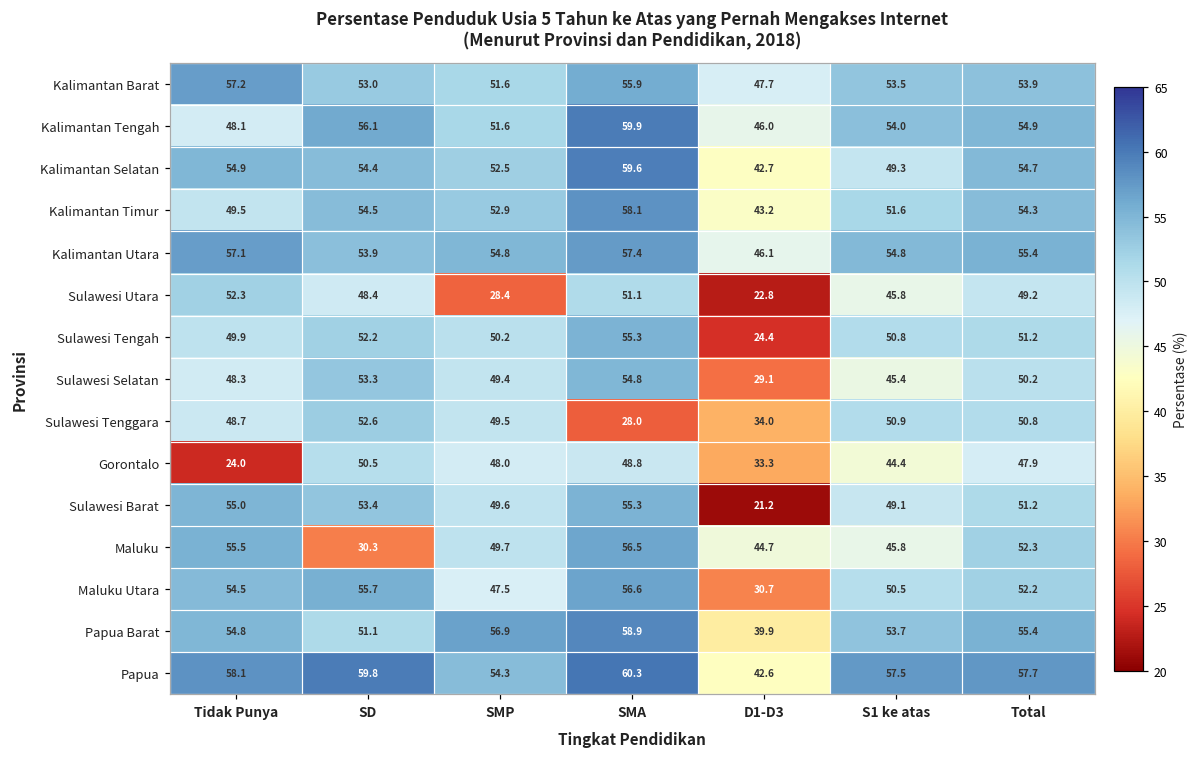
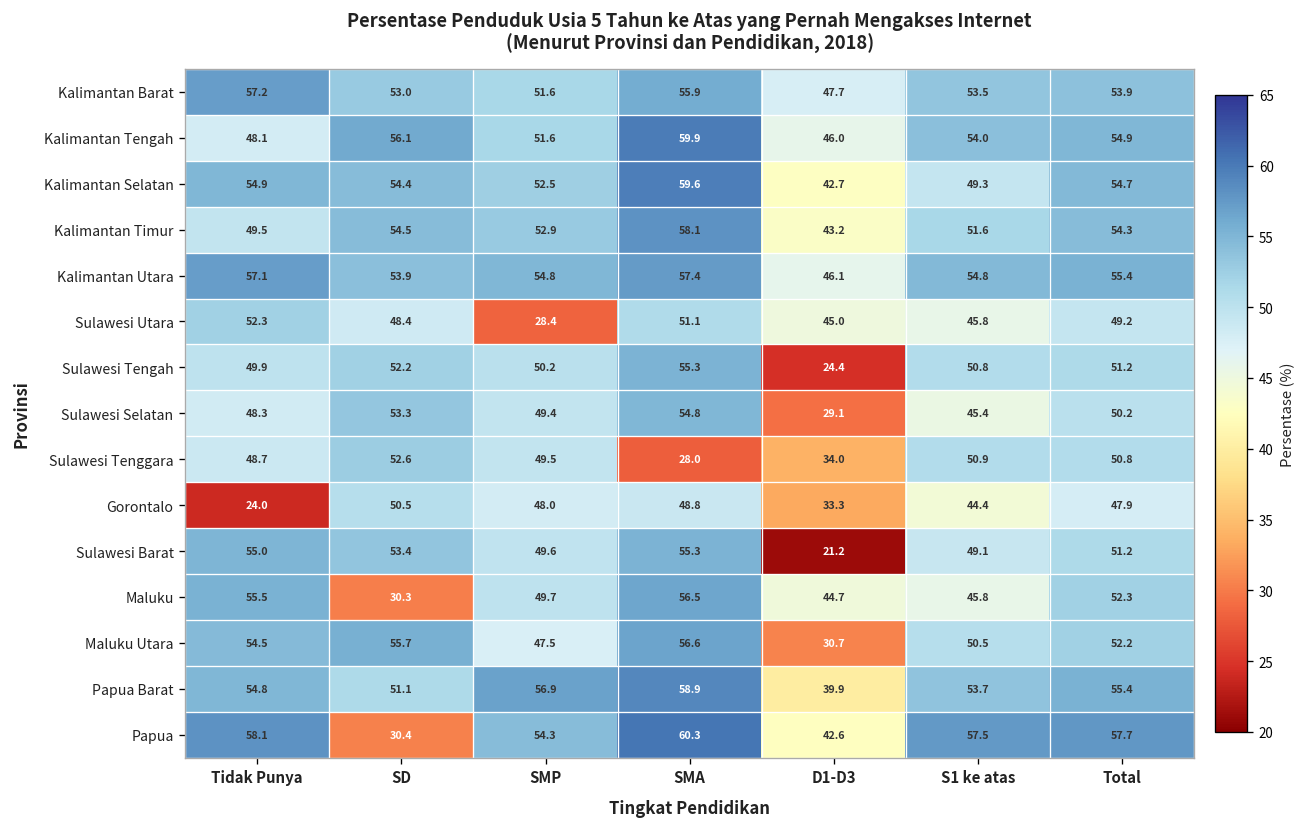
  {
    "Kalimantan Barat": {
      "Tidak Punya": 57.2,
      "SD": 53.0,
      "SMP": 51.6,
      "SMA": 55.9,
      "D1-D3": 47.7,
      "S1 ke atas": 53.5,
      "Total": 53.9
    },
    "Kalimantan Tengah": {
      "Tidak Punya": 48.1,
      "SD": 56.1,
      "SMP": 51.6,
      "SMA": 59.9,
      "D1-D3": 46.0,
      "S1 ke atas": 54.0,
      "Total": 54.9
    },
    "Kalimantan Selatan": {
      "Tidak Punya": 54.9,
      "SD": 54.4,
      "SMP": 52.5,
      "SMA": 59.6,
      "D1-D3": 42.7,
      "S1 ke atas": 49.3,
      "Total": 54.7
    },
    "Kalimantan Timur": {
      "Tidak Punya": 49.5,
      "SD": 54.5,
      "SMP": 52.9,
      "SMA": 58.1,
      "D1-D3": 43.2,
      "S1 ke atas": 51.6,
      "Total": 54.3
    },
    "Kalimantan Utara": {
      "Tidak Punya": 57.1,
      "SD": 53.9,
      "SMP": 54.8,
      "SMA": 57.4,
      "D1-D3": 46.1,
      "S1 ke atas": 54.8,
      "Total": 55.4
    },
    "Sulawesi Utara": {
      "Tidak Punya": 52.3,
      "SD": 48.4,
      "SMP": 28.4,
      "SMA": 51.1,
-     "D1-D3": 22.8,
+     "D1-D3": 45.0,
      "S1 ke atas": 45.8,
      "Total": 49.2
    },
    "Sulawesi Tengah": {
      "Tidak Punya": 49.9,
      "SD": 52.2,
      "SMP": 50.2,
      "SMA": 55.3,
      "D1-D3": 24.4,
      "S1 ke atas": 50.8,
      "Total": 51.2
    },
    "Sulawesi Selatan": {
      "Tidak Punya": 48.3,
      "SD": 53.3,
      "SMP": 49.4,
      "SMA": 54.8,
      "D1-D3": 29.1,
      "S1 ke atas": 45.4,
      "Total": 50.2
    },
    "Sulawesi Tenggara": {
      "Tidak Punya": 48.7,
      "SD": 52.6,
      "SMP": 49.5,
      "SMA": 28.0,
      "D1-D3": 34.0,
      "S1 ke atas": 50.9,
      "Total": 50.8
    },
    "Gorontalo": {
      "Tidak Punya": 24.0,
      "SD": 50.5,
      "SMP": 48.0,
      "SMA": 48.8,
      "D1-D3": 33.3,
      "S1 ke atas": 44.4,
      "Total": 47.9
    },
    "Sulawesi Barat": {
      "Tidak Punya": 55.0,
      "SD": 53.4,
      "SMP": 49.6,
      "SMA": 55.3,
      "D1-D3": 21.2,
      "S1 ke atas": 49.1,
      "Total": 51.2
    },
    "Maluku": {
      "Tidak Punya": 55.5,
      "SD": 30.3,
      "SMP": 49.7,
      "SMA": 56.5,
      "D1-D3": 44.7,
      "S1 ke atas": 45.8,
      "Total": 52.3
    },
    "Maluku Utara": {
      "Tidak Punya": 54.5,
      "SD": 55.7,
      "SMP": 47.5,
      "SMA": 56.6,
      "D1-D3": 30.7,
      "S1 ke atas": 50.5,
      "Total": 52.2
    },
    "Papua Barat": {
      "Tidak Punya": 54.8,
      "SD": 51.1,
      "SMP": 56.9,
      "SMA": 58.9,
      "D1-D3": 39.9,
      "S1 ke atas": 53.7,
      "Total": 55.4
    },
    "Papua": {
      "Tidak Punya": 58.1,
-     "SD": 59.8,
+     "SD": 30.4,
      "SMP": 54.3,
      "SMA": 60.3,
      "D1-D3": 42.6,
      "S1 ke atas": 57.5,
      "Total": 57.7
    }
  }
